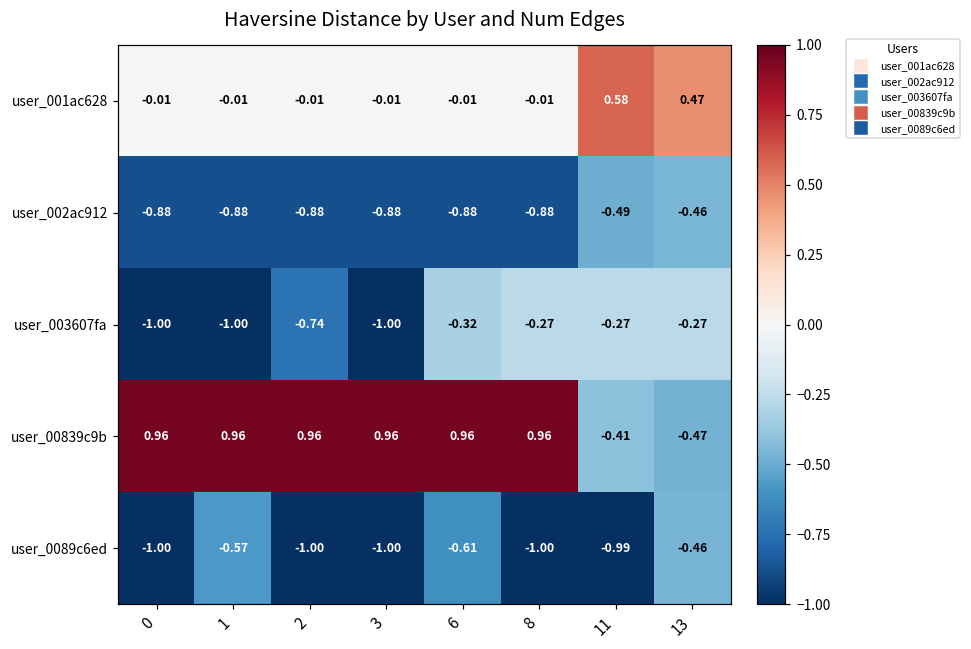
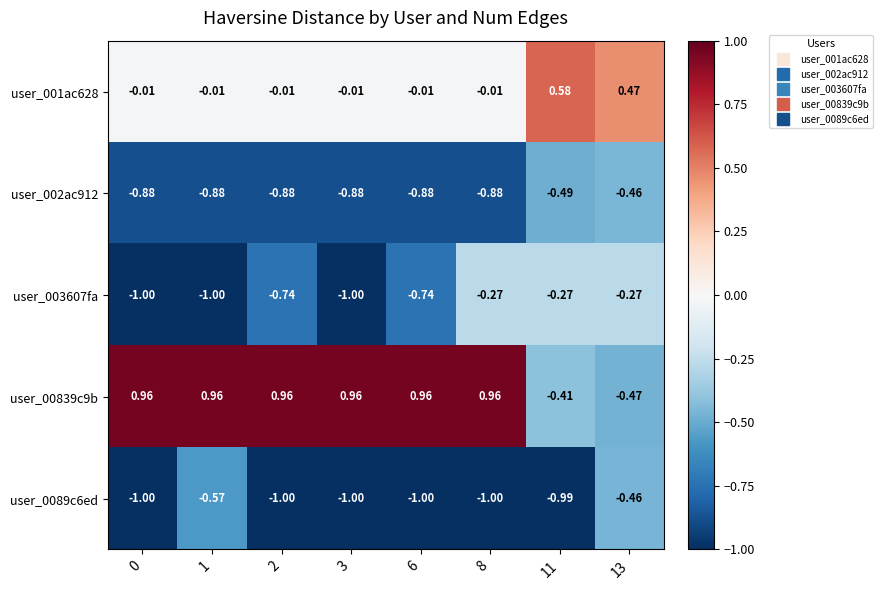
  {
    "user_001ac628": {
      "0": -0.01,
      "1": -0.01,
      "2": -0.01,
      "3": -0.01,
      "6": -0.01,
      "8": -0.01,
      "11": 0.58,
      "13": 0.47
    },
    "user_002ac912": {
      "0": -0.88,
      "1": -0.88,
      "2": -0.88,
      "3": -0.88,
      "6": -0.88,
      "8": -0.88,
      "11": -0.49,
      "13": -0.46
    },
    "user_003607fa": {
      "0": -1.00,
      "1": -1.00,
      "2": -0.74,
      "3": -1.00,
-     "6": -0.32,
+     "6": -0.74,
      "8": -0.27,
      "11": -0.27,
      "13": -0.27
    },
    "user_00839c9b": {
      "0": 0.96,
      "1": 0.96,
      "2": 0.96,
      "3": 0.96,
      "6": 0.96,
      "8": 0.96,
      "11": -0.41,
      "13": -0.47
    },
    "user_0089c6ed": {
      "0": -1.00,
      "1": -0.57,
      "2": -1.00,
      "3": -1.00,
-     "6": -0.61,
+     "6": -1.00,
      "8": -1.00,
      "11": -0.99,
      "13": -0.46
    }
  }
